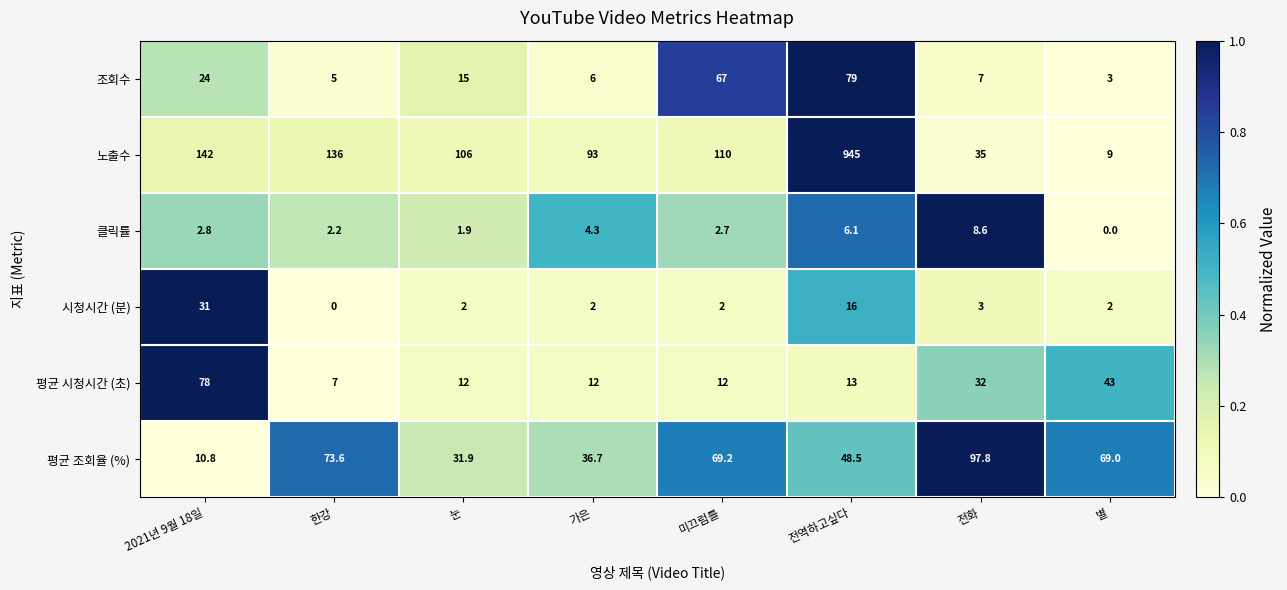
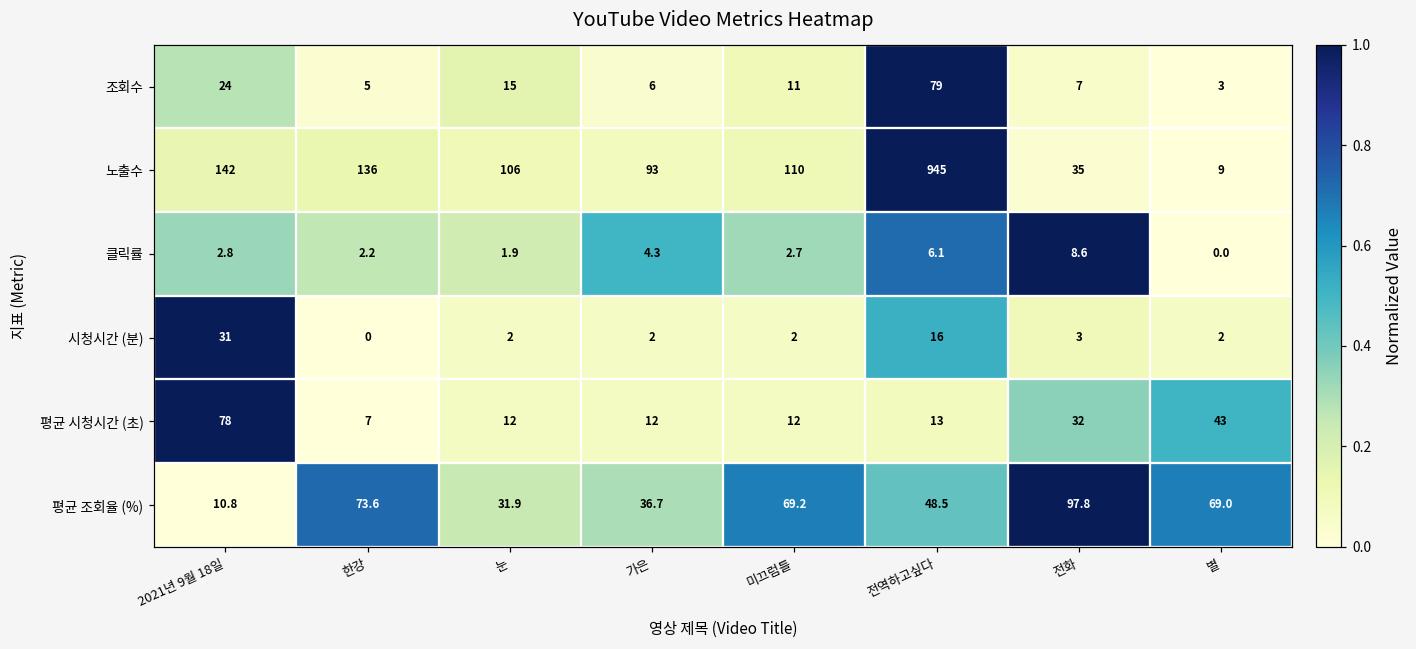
  {
    "조회수": {
      "2021년 9월 18일": 24,
      "한강": 5,
      "눈": 15,
      "가은": 6,
-     "미끄럼틀": 67,
+     "미끄럼틀": 11,
      "전역하고싶다": 79,
      "전화": 7,
      "별": 3
    },
    "노출수": {
      "2021년 9월 18일": 142,
      "한강": 136,
      "눈": 106,
      "가은": 93,
      "미끄럼틀": 110,
      "전역하고싶다": 945,
      "전화": 35,
      "별": 9
    },
    "클릭률": {
      "2021년 9월 18일": 2.8,
      "한강": 2.2,
      "눈": 1.9,
      "가은": 4.3,
      "미끄럼틀": 2.7,
      "전역하고싶다": 6.1,
      "전화": 8.6,
      "별": 0.0
    },
    "시청시간 (분)": {
      "2021년 9월 18일": 31,
      "한강": 0,
      "눈": 2,
      "가은": 2,
      "미끄럼틀": 2,
      "전역하고싶다": 16,
      "전화": 3,
      "별": 2
    },
    "평균 시청시간 (초)": {
      "2021년 9월 18일": 78,
      "한강": 7,
      "눈": 12,
      "가은": 12,
      "미끄럼틀": 12,
      "전역하고싶다": 13,
      "전화": 32,
      "별": 43
    },
    "평균 조회율 (%)": {
      "2021년 9월 18일": 10.8,
      "한강": 73.6,
      "눈": 31.9,
      "가은": 36.7,
      "미끄럼틀": 69.2,
      "전역하고싶다": 48.5,
      "전화": 97.8,
      "별": 69.0
    }
  }
